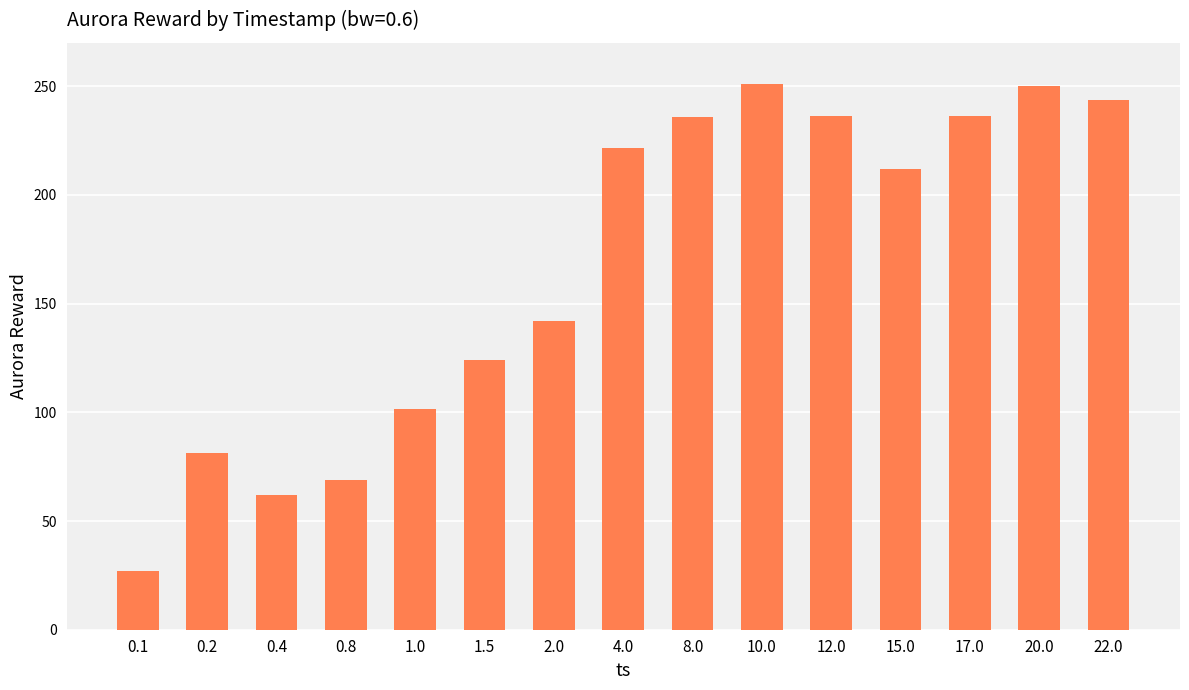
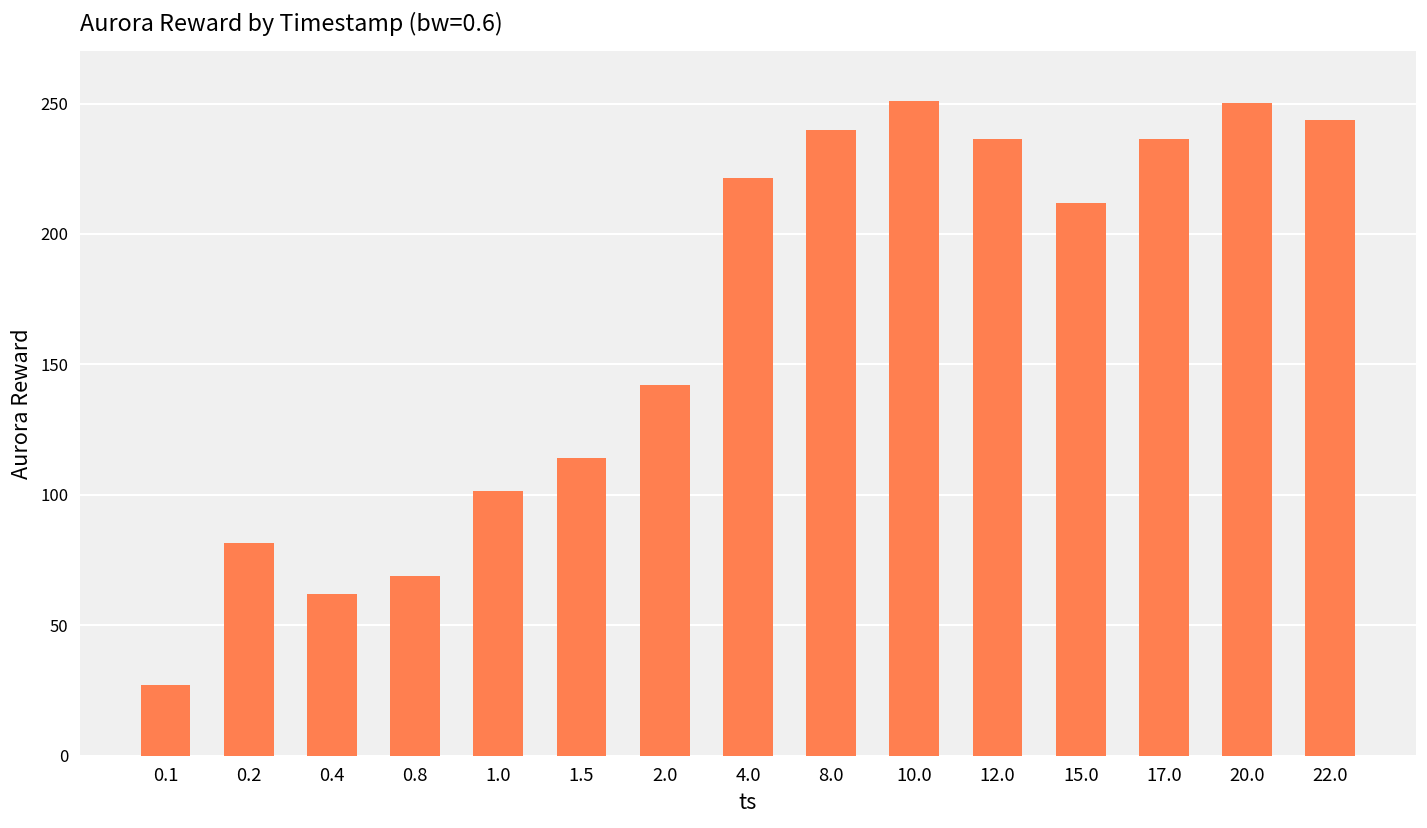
  {
    "0.1": 27,
    "0.2": 81,
    "0.4": 62,
    "0.8": 69,
    "1.0": 102,
-   "1.5": 124,
+   "1.5": 114,
    "2.0": 142,
    "4.0": 221,
-   "8.0": 236,
+   "8.0": 240,
    "10.0": 251,
    "12.0": 237,
    "15.0": 212,
    "17.0": 236,
    "20.0": 250,
    "22.0": 244
  }
